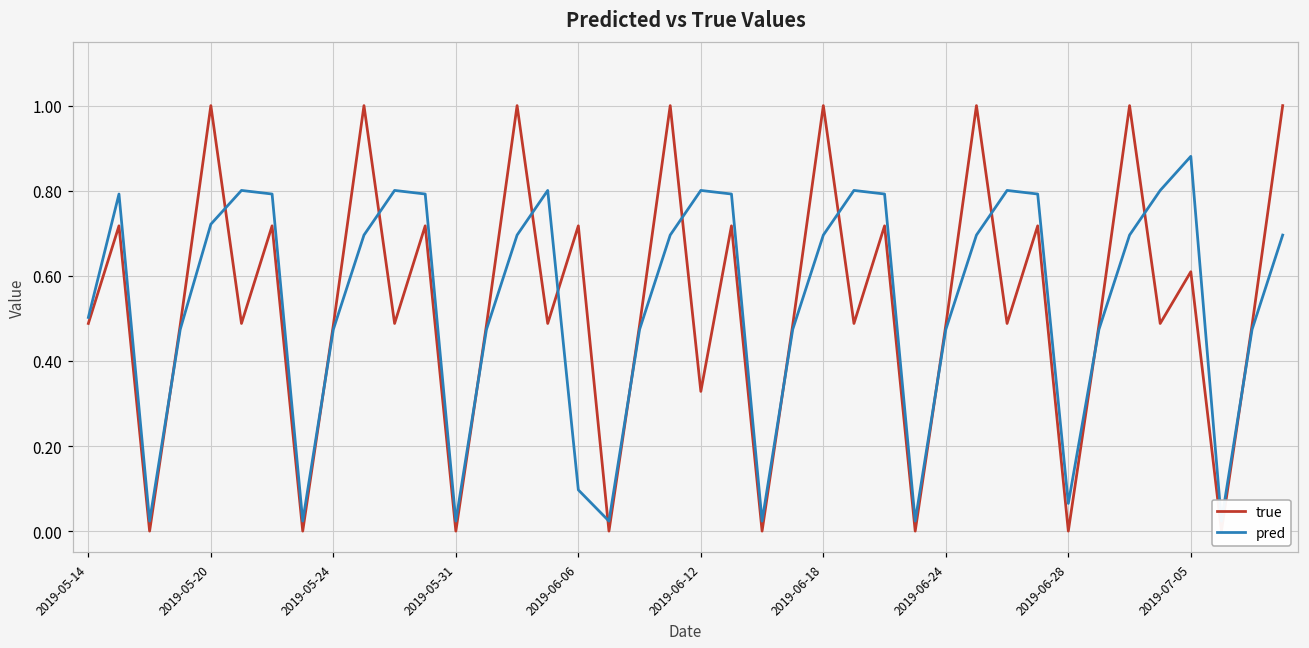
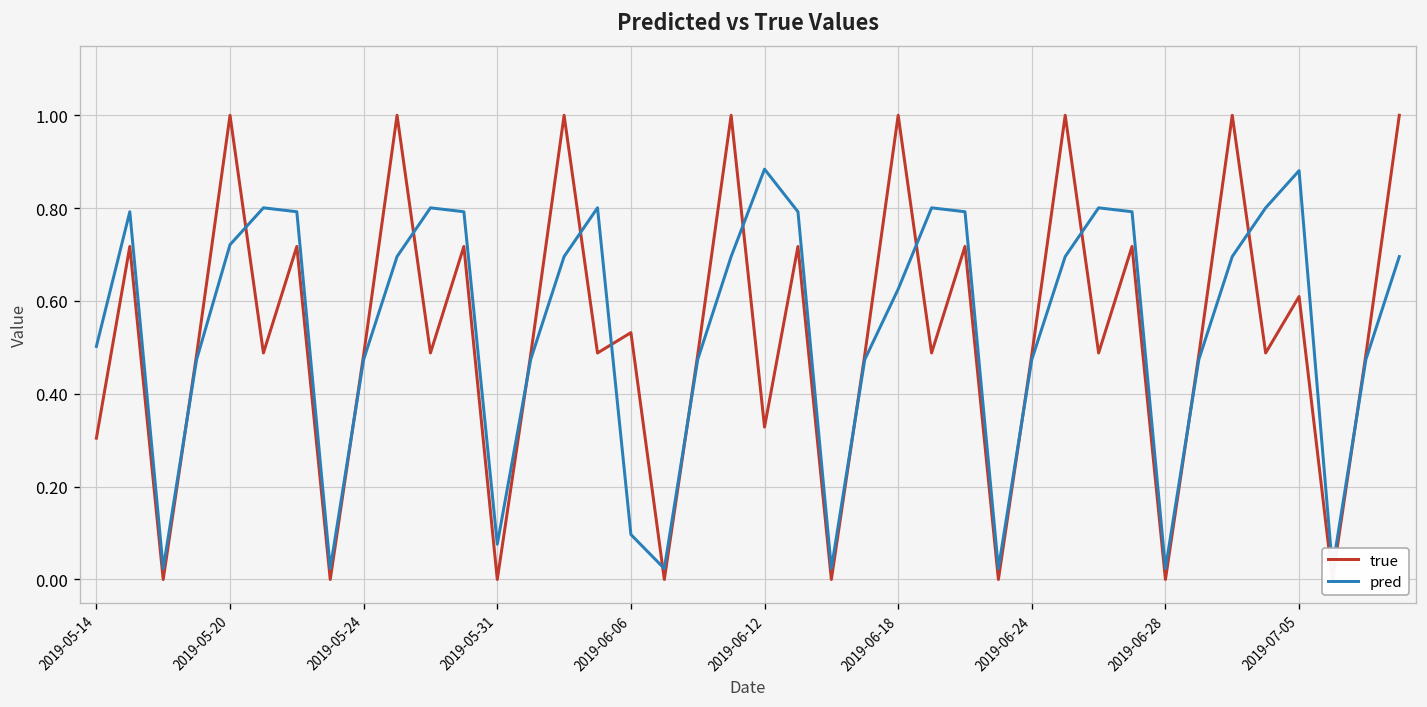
  {
    "true": {
-     "2019-05-14": 0.49,
+     "2019-05-14": 0.30,
      "2019-05-20": 1.00,
      "2019-05-24": 0.48,
      "2019-05-31": 0.00,
-     "2019-06-06": 0.72,
+     "2019-06-06": 0.53,
      "2019-06-12": 0.33,
      "2019-06-18": 1.00,
      "2019-06-24": 0.48,
      "2019-06-28": 0.00,
      "2019-07-05": 0.61
    },
    "pred": {
      "2019-05-14": 0.50,
      "2019-05-20": 0.72,
      "2019-05-24": 0.47,
-     "2019-05-31": 0.02,
+     "2019-05-31": 0.08,
      "2019-06-06": 0.10,
-     "2019-06-12": 0.80,
-     "2019-06-18": 0.70,
+     "2019-06-12": 0.88,
+     "2019-06-18": 0.63,
      "2019-06-24": 0.47,
-     "2019-06-28": 0.06,
+     "2019-06-28": 0.02,
      "2019-07-05": 0.88
    }
  }
